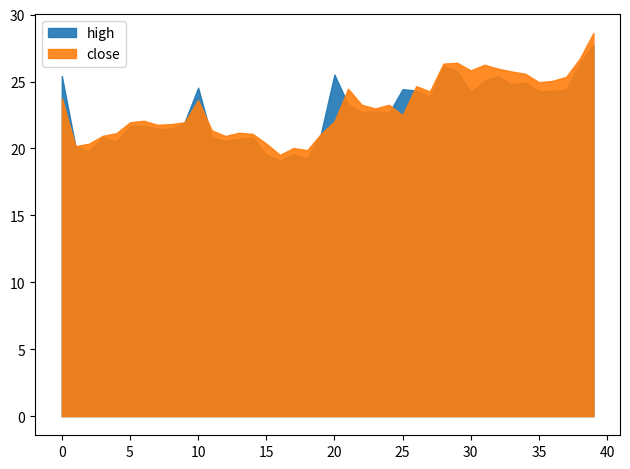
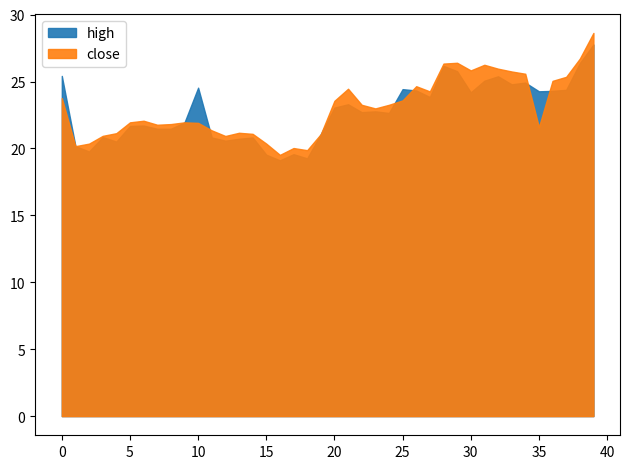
  {
    "high": {
      "0": 25.4,
      "5": 21.7,
      "10": 24.5,
      "15": 19.5,
-     "20": 25.5,
+     "20": 23.1,
      "25": 24.4,
      "30": 24.2,
      "35": 24.3
    },
    "close": {
      "0": 23.8,
      "5": 22.0,
-     "10": 23.6,
+     "10": 21.9,
      "15": 20.4,
-     "20": 22.0,
-     "25": 22.5,
+     "20": 23.6,
+     "25": 23.6,
      "30": 25.8,
-     "35": 25.0
+     "35": 21.6
    }
  }
